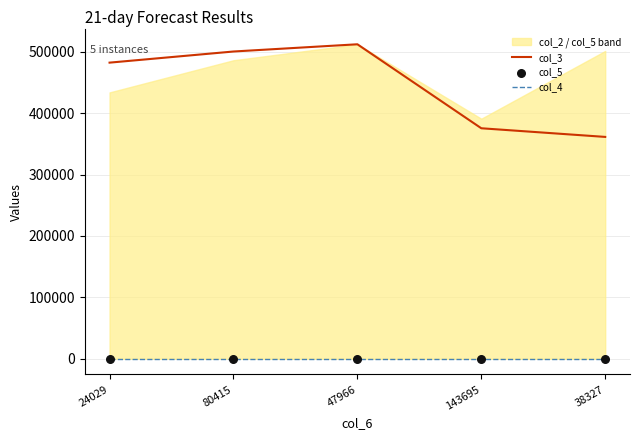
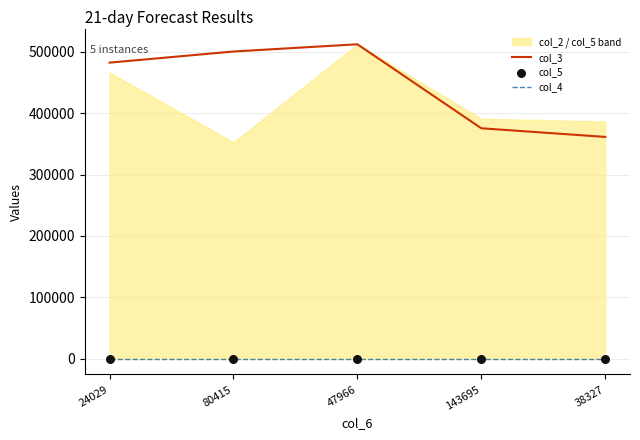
  {
    "col_2 / col_5 band": {
-     "24029": 430000,
-     "80415": 490000,
-     "38327": 500000
+     "24029": 470000,
+     "80415": 350000,
+     "38327": 390000
    },
    "col_3": {
      "80415": 500000,
      "143695": 380000,
      "38327": 360000
    },
    "col_5": {
      "24029": 0,
      "80415": 0,
      "47966": 0,
      "143695": 0,
      "38327": 0
    }
  }
